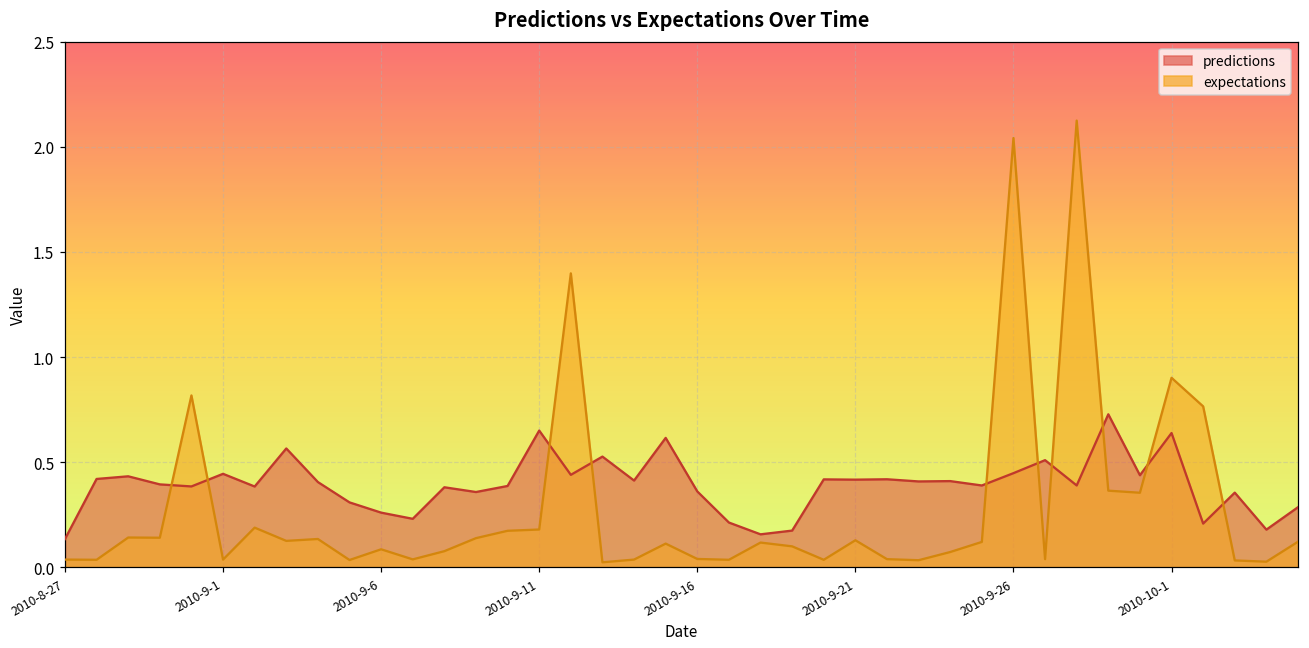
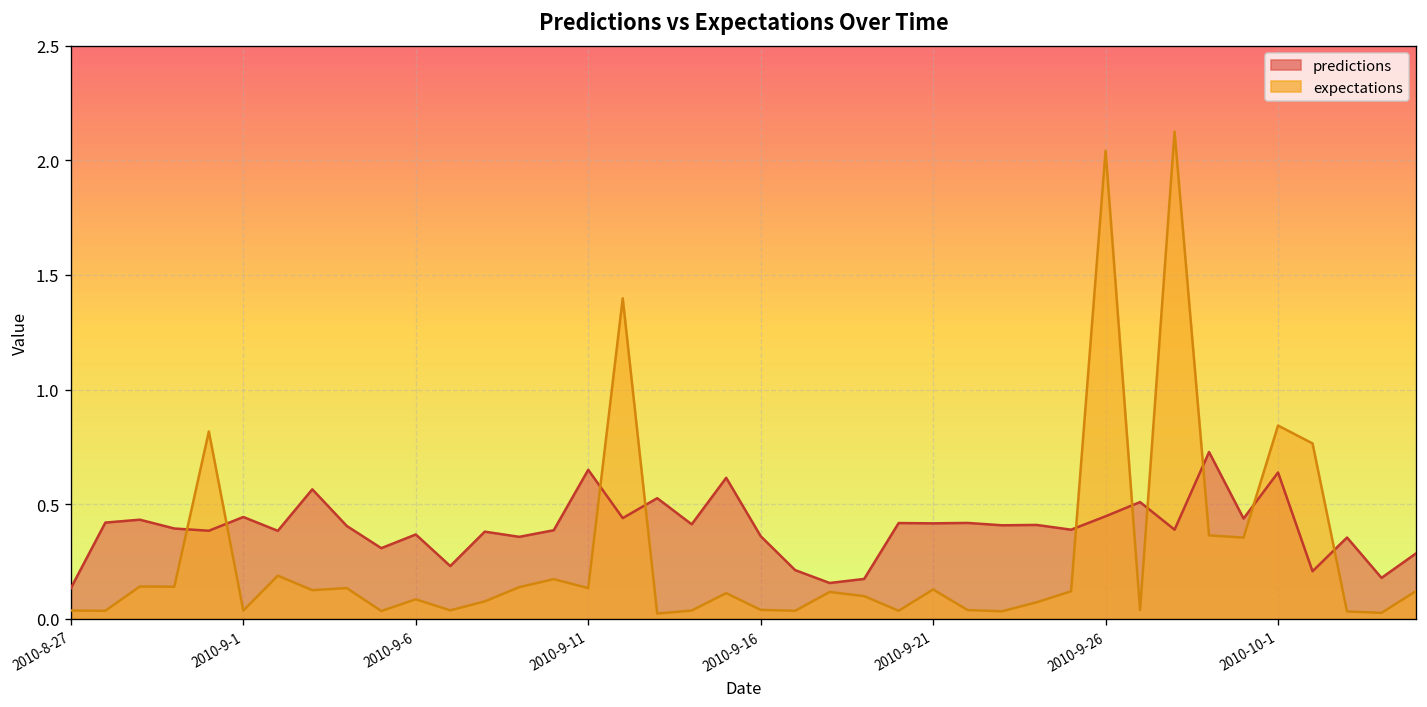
  {
    "predictions": {
      "2010-8-27": 0.13,
      "2010-9-1": 0.44,
-     "2010-9-6": 0.26,
+     "2010-9-6": 0.37,
      "2010-9-11": 0.65,
      "2010-9-16": 0.36,
      "2010-9-21": 0.42,
      "2010-9-26": 0.45,
      "2010-10-1": 0.64
    },
    "expectations": {
      "2010-8-27": 0.04,
      "2010-9-1": 0.04,
      "2010-9-6": 0.08,
-     "2010-9-11": 0.18,
+     "2010-9-11": 0.13,
      "2010-9-16": 0.04,
      "2010-9-21": 0.13,
      "2010-9-26": 2.04,
-     "2010-10-1": 0.90
+     "2010-10-1": 0.84
    }
  }
